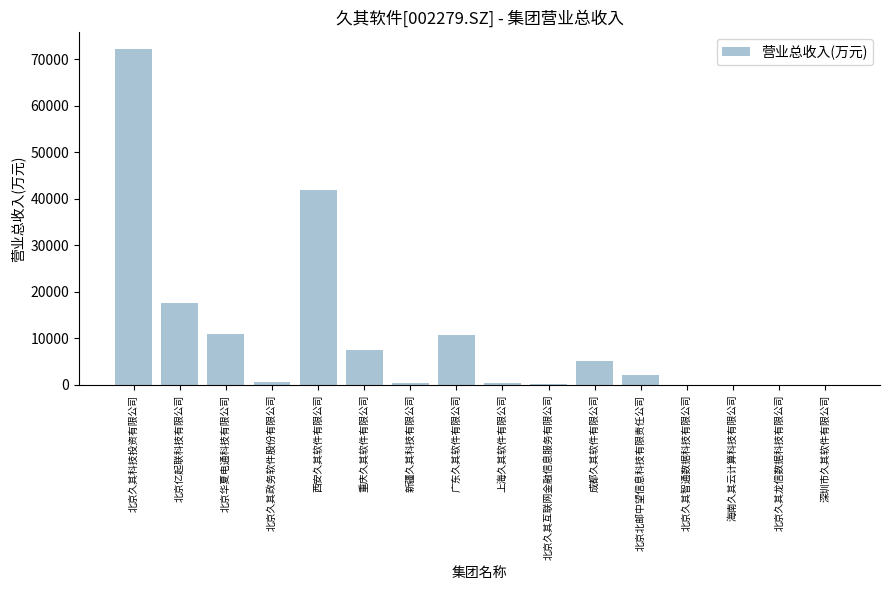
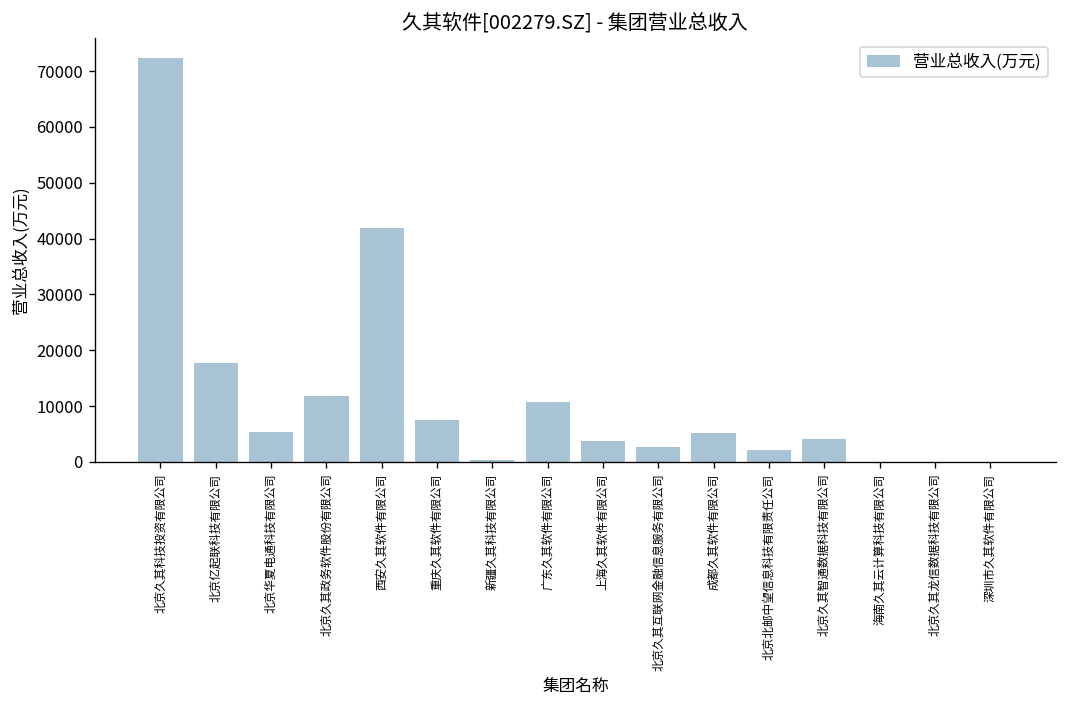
  {
    "北京久其科技投资有限公司": 72000,
    "北京亿起联科技有限公司": 18000,
-   "北京华夏电通科技有限公司": 11000,
-   "北京久其政务软件股份有限公司": 1000,
+   "北京华夏电通科技有限公司": 5000,
+   "北京久其政务软件股份有限公司": 12000,
    "西安久其软件有限公司": 42000,
    "重庆久其软件有限公司": 8000,
    "广东久其软件有限公司": 11000,
-   "上海久其软件有限公司": 0,
-   "北京久其互联网金融信息服务有限公司": 0,
+   "上海久其软件有限公司": 4000,
+   "北京久其互联网金融信息服务有限公司": 3000,
    "成都久其软件有限公司": 5000,
    "北京北邮中望信息科技有限责任公司": 2000,
-   "北京久其智通数据科技有限公司": 0
+   "北京久其智通数据科技有限公司": 4000
  }
